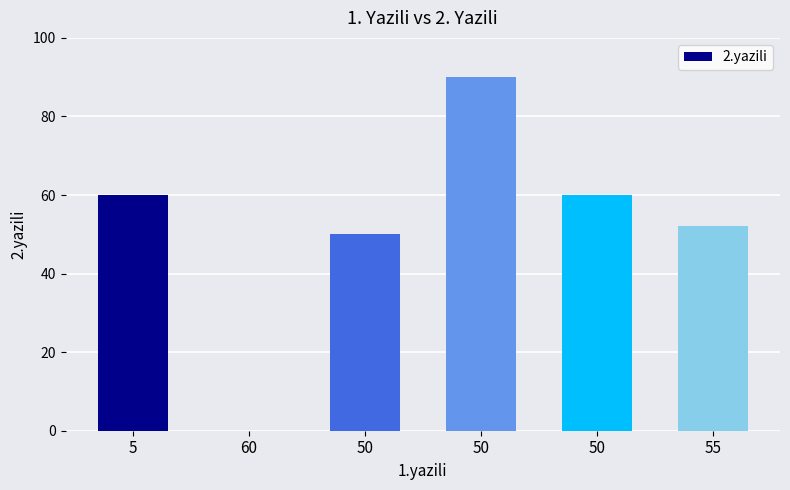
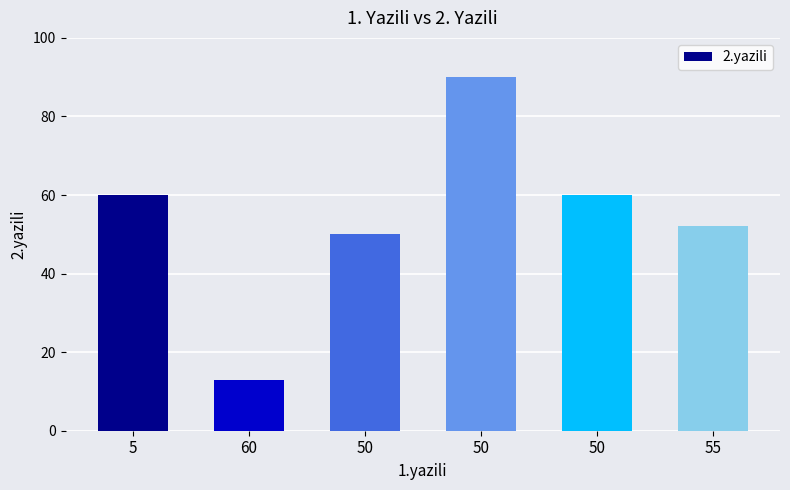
  {
    "5": 60,
-   "60": 0,
+   "60": 13,
    "55": 52
  }
